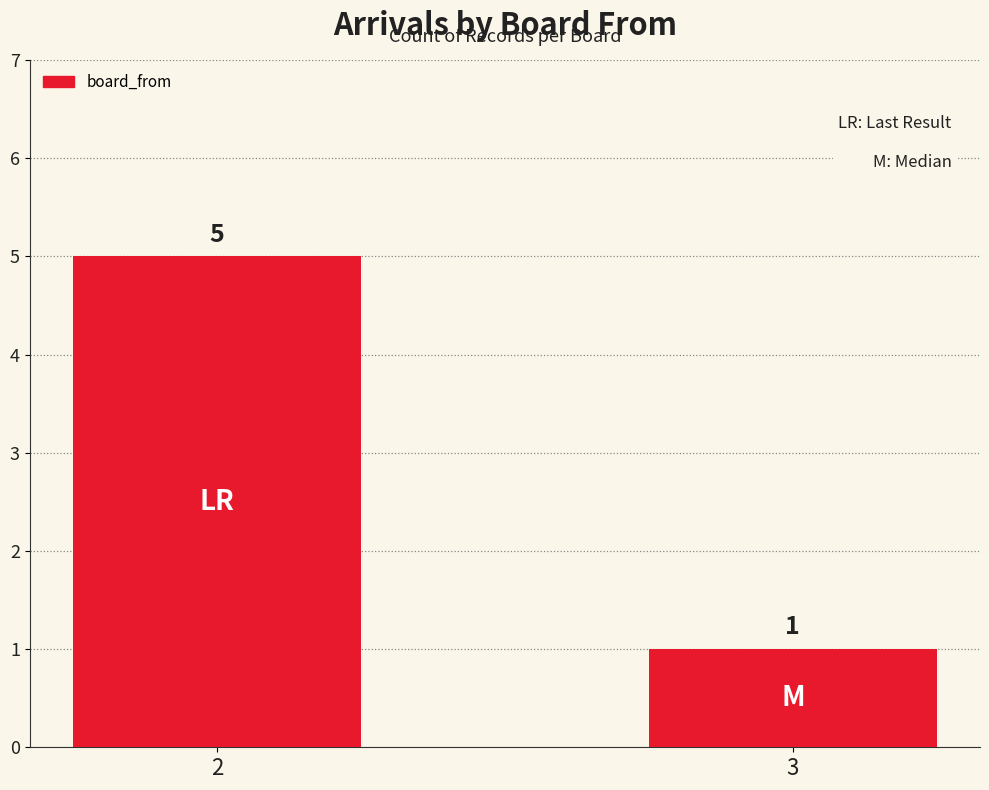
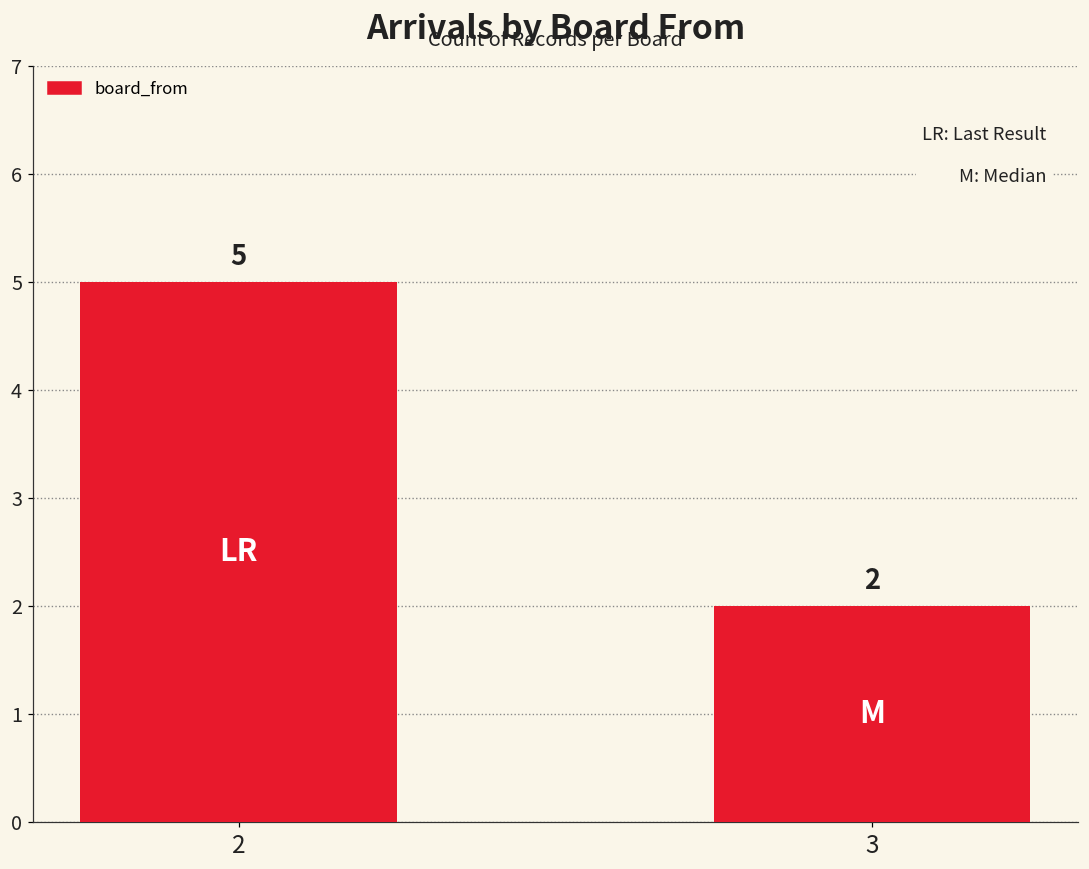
  {
    "2": 5,
-   "3": 1
+   "3": 2
  }
